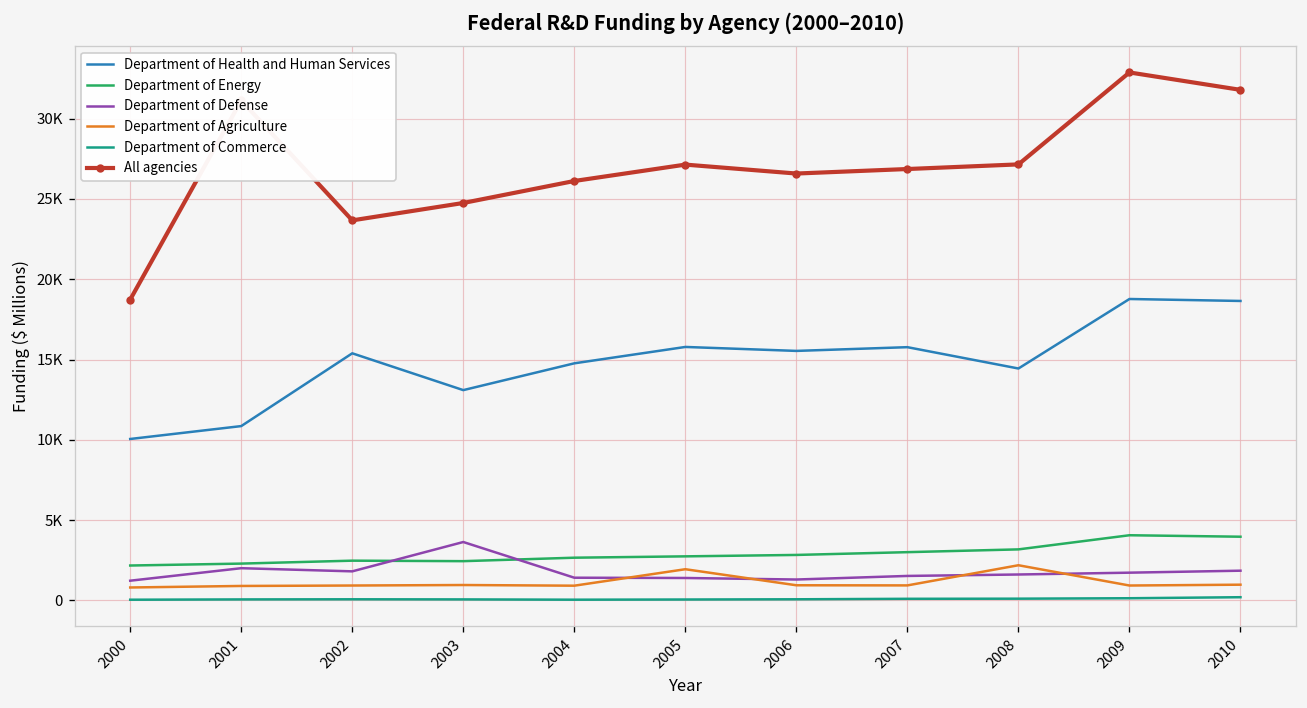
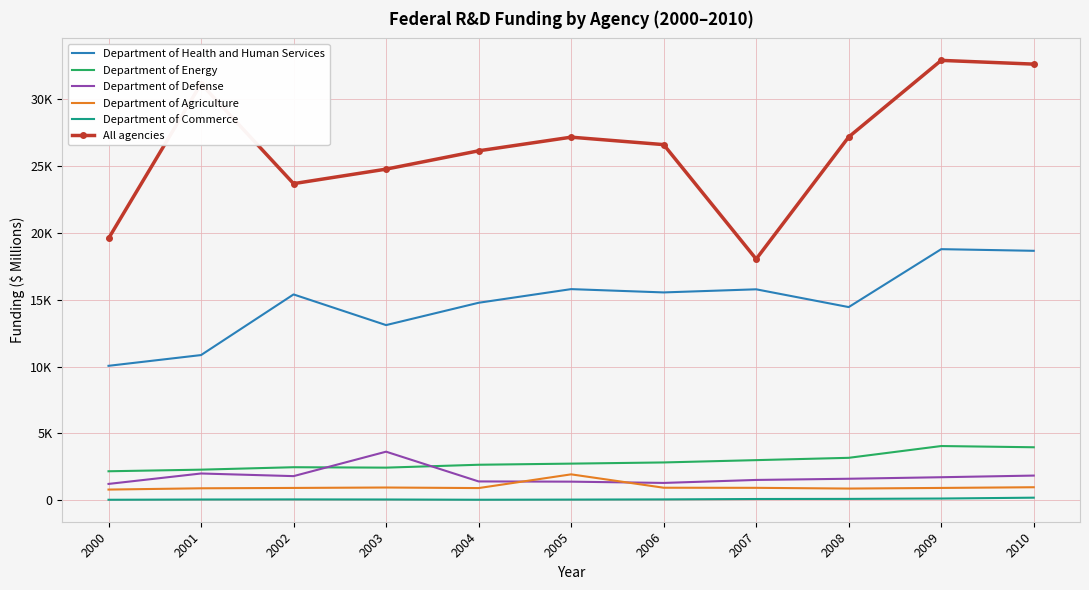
  {
    "Department of Health and Human Services": {
      "2000": 10100,
      "2001": 10900,
      "2002": 15400,
      "2003": 13100,
      "2004": 14800,
      "2005": 15800,
      "2006": 15500,
      "2007": 15800,
      "2008": 14400,
      "2009": 18800,
      "2010": 18600
    },
    "Department of Defense": {
      "2000": 1200,
      "2001": 2000,
      "2002": 1800,
      "2003": 3600,
      "2004": 1400,
      "2005": 1400,
      "2006": 1300,
      "2007": 1500,
      "2008": 1600,
      "2009": 1700,
      "2010": 1900
    },
    "Department of Agriculture": {
      "2000": 800,
      "2001": 900,
      "2002": 900,
      "2003": 1000,
      "2004": 900,
      "2005": 1900,
      "2006": 900,
      "2007": 900,
-     "2008": 2200,
+     "2008": 900,
      "2009": 900,
      "2010": 1000
    },
    "All agencies": {
-     "2000": 18700,
+     "2000": 19600,
      "2002": 23700,
      "2003": 24800,
      "2004": 26100,
      "2005": 27100,
      "2006": 26600,
-     "2007": 26900,
+     "2007": 18000,
      "2008": 27200,
      "2009": 32900,
-     "2010": 31800
+     "2010": 32600
    }
  }
